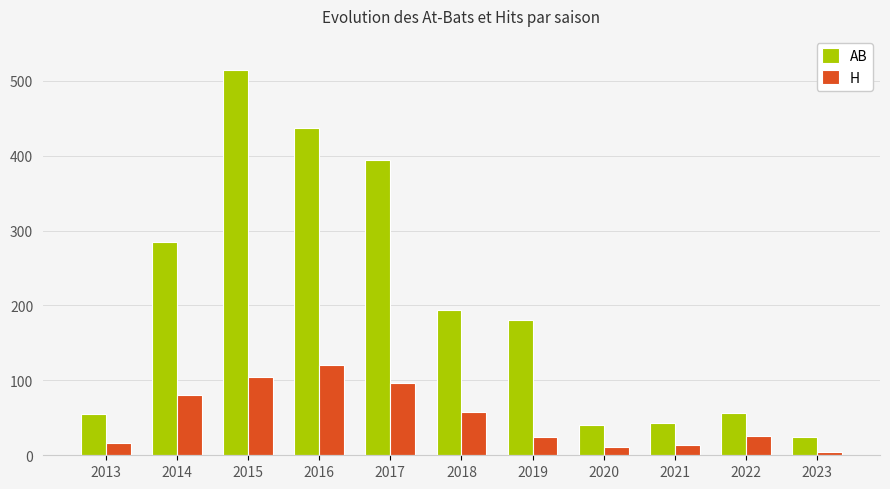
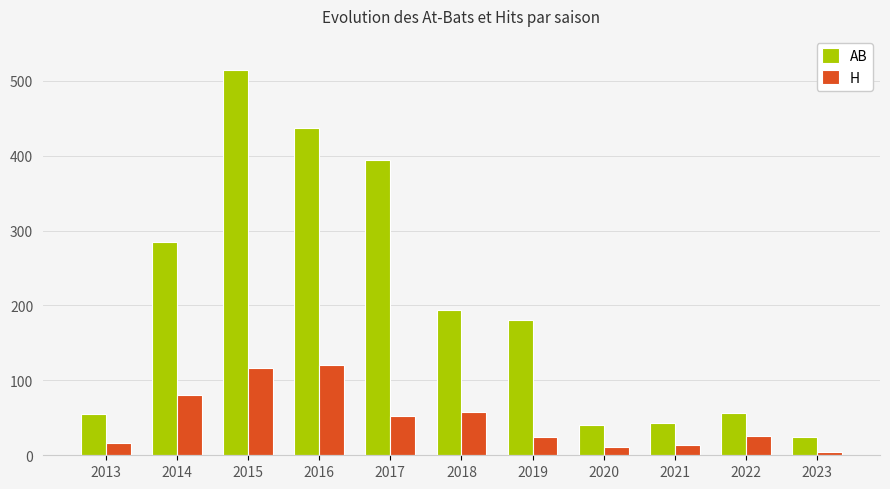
  {
    "AB": {
      "2013": 60,
      "2014": 290,
      "2015": 520,
      "2016": 440,
      "2017": 390,
      "2018": 190,
      "2019": 180,
      "2020": 40,
      "2021": 40,
      "2022": 60,
      "2023": 30
    },
    "H": {
      "2013": 20,
      "2014": 80,
-     "2015": 110,
+     "2015": 120,
      "2016": 120,
-     "2017": 100,
+     "2017": 50,
      "2018": 60,
      "2019": 30,
      "2020": 10,
      "2021": 10,
      "2022": 30,
      "2023": 0
    }
  }
